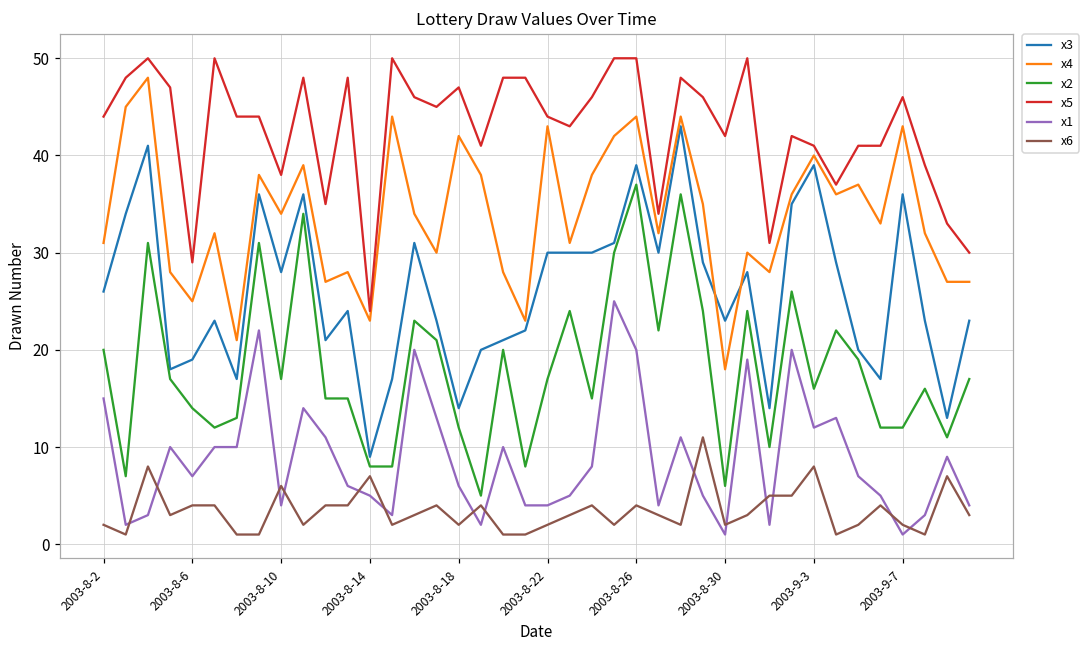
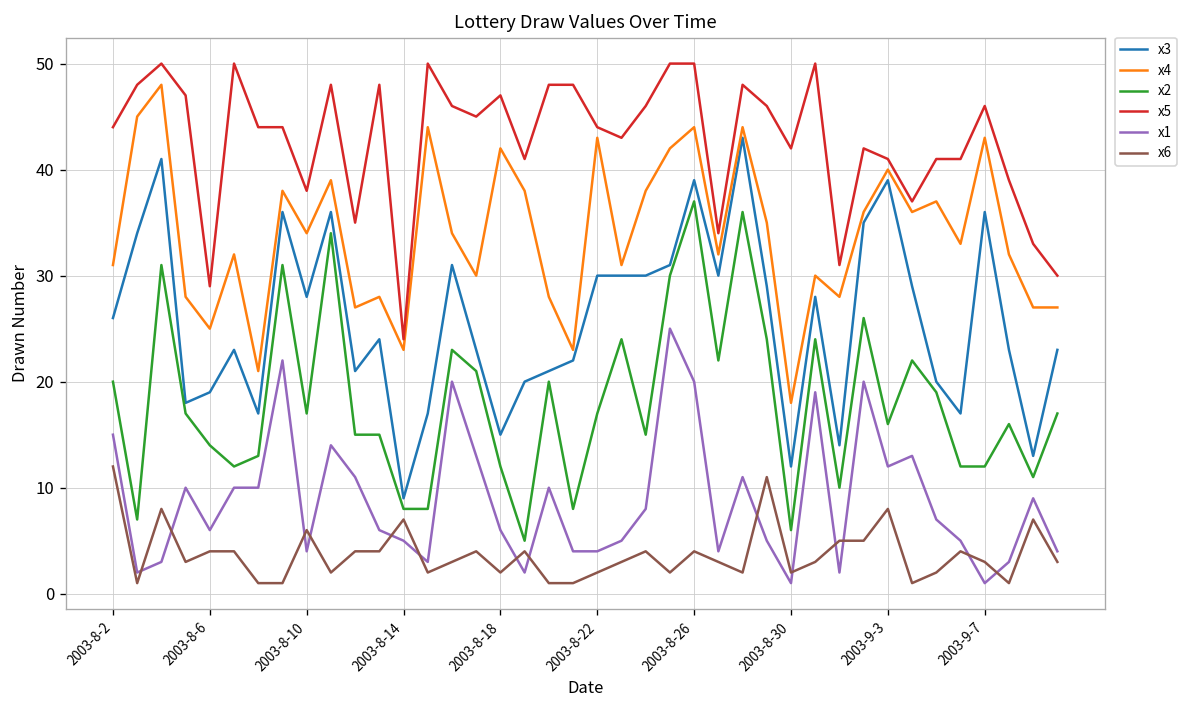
  {
    "x3": {
      "2003-8-2": 26,
      "2003-8-6": 19,
      "2003-8-10": 28,
      "2003-8-14": 9,
-     "2003-8-18": 14,
+     "2003-8-18": 15,
      "2003-8-22": 30,
      "2003-8-26": 39,
-     "2003-8-30": 23,
+     "2003-8-30": 12,
      "2003-9-3": 39,
      "2003-9-7": 36
    },
    "x4": {
      "2003-8-2": 31,
      "2003-8-6": 25,
      "2003-8-10": 34,
      "2003-8-14": 23,
      "2003-8-18": 42,
      "2003-8-22": 43,
      "2003-8-26": 44,
      "2003-8-30": 18,
      "2003-9-3": 40,
      "2003-9-7": 43
    },
    "x2": {
      "2003-8-2": 20,
      "2003-8-6": 14,
      "2003-8-10": 17,
      "2003-8-14": 8,
      "2003-8-18": 12,
      "2003-8-22": 17,
      "2003-8-26": 37,
      "2003-8-30": 6,
      "2003-9-3": 16,
      "2003-9-7": 12
    },
    "x5": {
      "2003-8-2": 44,
      "2003-8-6": 29,
      "2003-8-10": 38,
      "2003-8-14": 24,
      "2003-8-18": 47,
      "2003-8-22": 44,
      "2003-8-26": 50,
      "2003-8-30": 42,
      "2003-9-3": 41,
      "2003-9-7": 46
    },
    "x1": {
      "2003-8-2": 15,
-     "2003-8-6": 7,
+     "2003-8-6": 6,
      "2003-8-10": 4,
      "2003-8-14": 5,
      "2003-8-18": 6,
      "2003-8-22": 4,
      "2003-8-26": 20,
      "2003-8-30": 1,
      "2003-9-3": 12,
      "2003-9-7": 1
    },
    "x6": {
-     "2003-8-2": 2,
+     "2003-8-2": 12,
      "2003-8-6": 4,
      "2003-8-10": 6,
      "2003-8-14": 7,
      "2003-8-18": 2,
      "2003-8-22": 2,
      "2003-8-26": 4,
      "2003-8-30": 2,
      "2003-9-3": 8,
-     "2003-9-7": 2
+     "2003-9-7": 3
    }
  }
